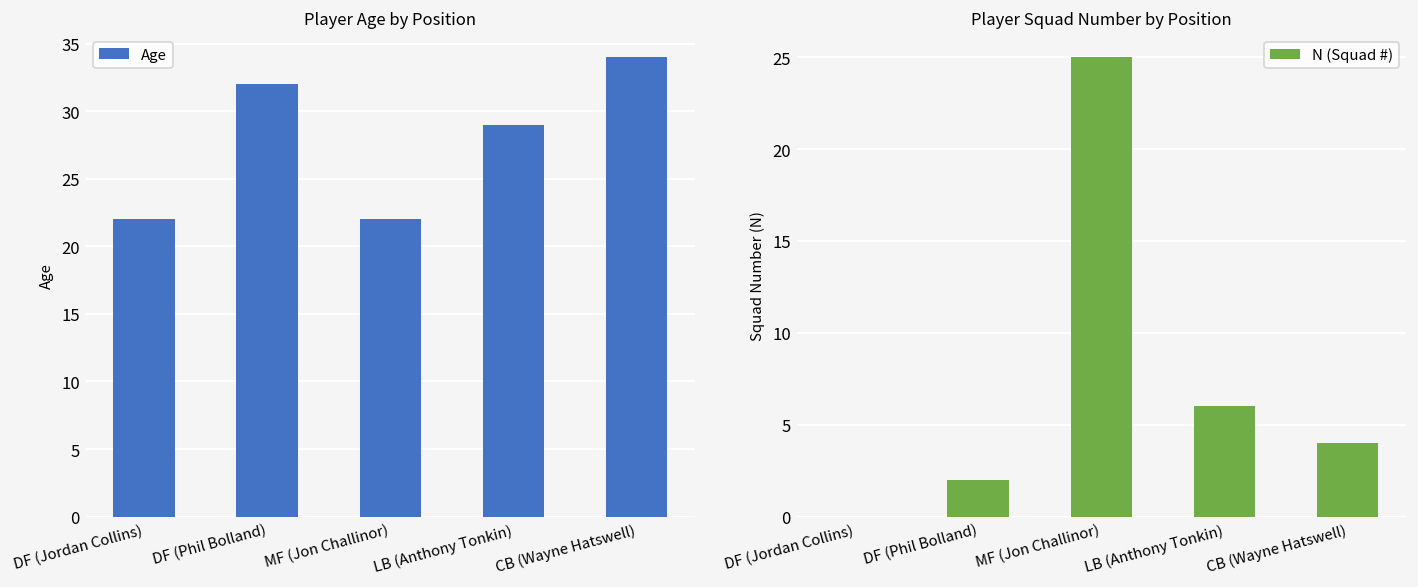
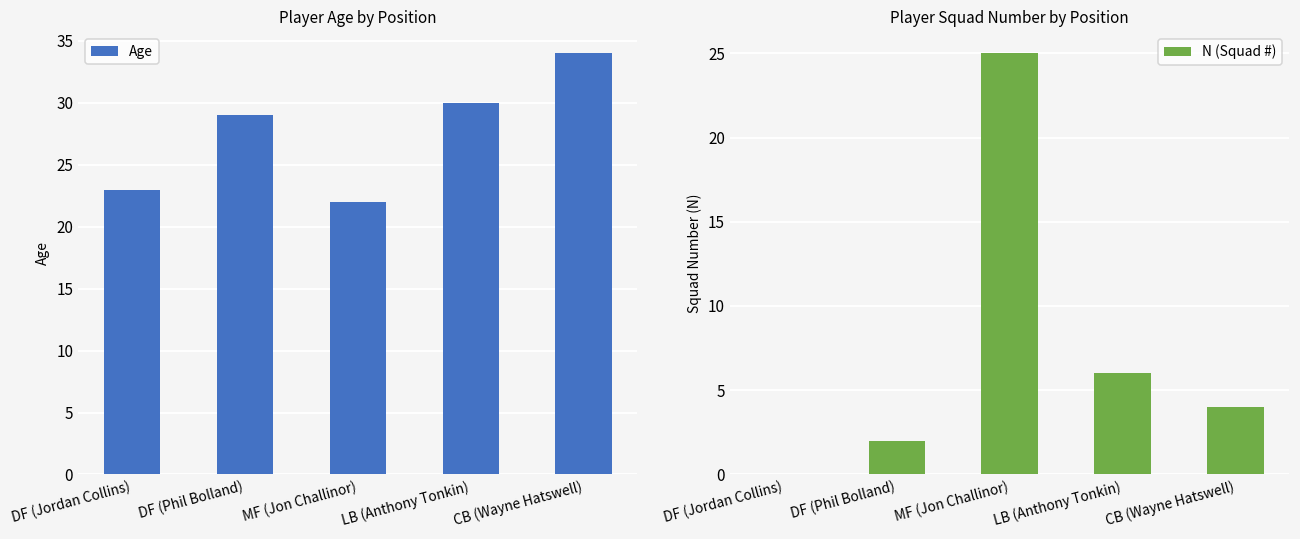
  {
    "Player Age by Position": {
-     "DF (Jordan Collins)": 22,
-     "DF (Phil Bolland)": 32,
+     "DF (Jordan Collins)": 23,
+     "DF (Phil Bolland)": 29,
      "MF (Jon Challinor)": 22,
-     "LB (Anthony Tonkin)": 29,
+     "LB (Anthony Tonkin)": 30,
      "CB (Wayne Hatswell)": 34
    },
    "Player Squad Number by Position": {
      "DF (Jordan Collins)": 0.0,
      "DF (Phil Bolland)": 2.0,
      "MF (Jon Challinor)": 25.0,
      "LB (Anthony Tonkin)": 6.0,
      "CB (Wayne Hatswell)": 4.0
    }
  }
